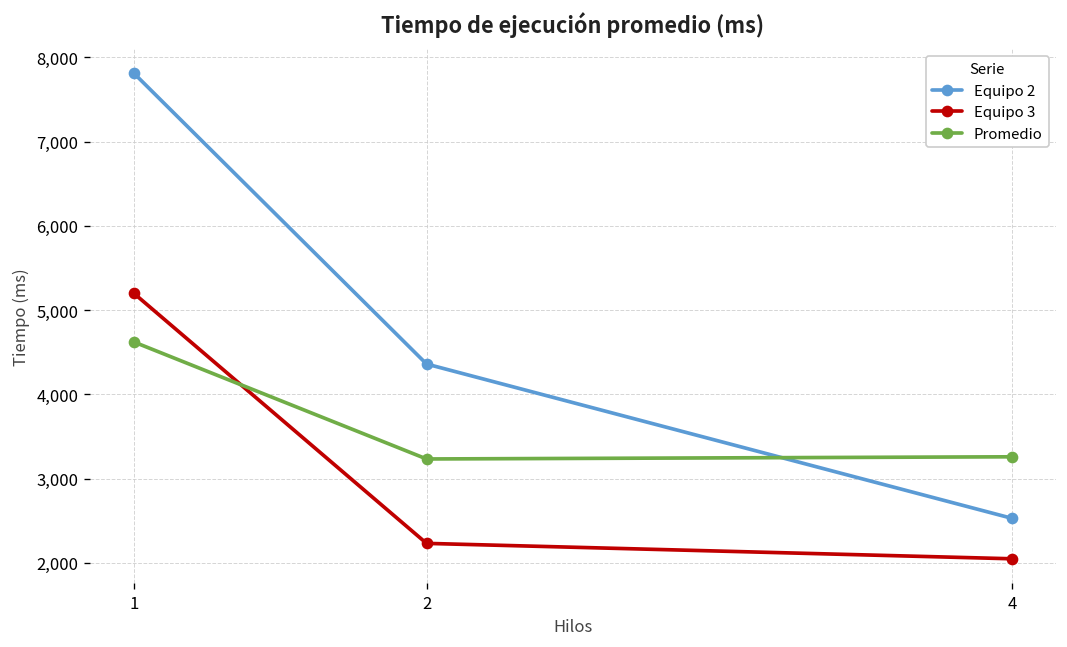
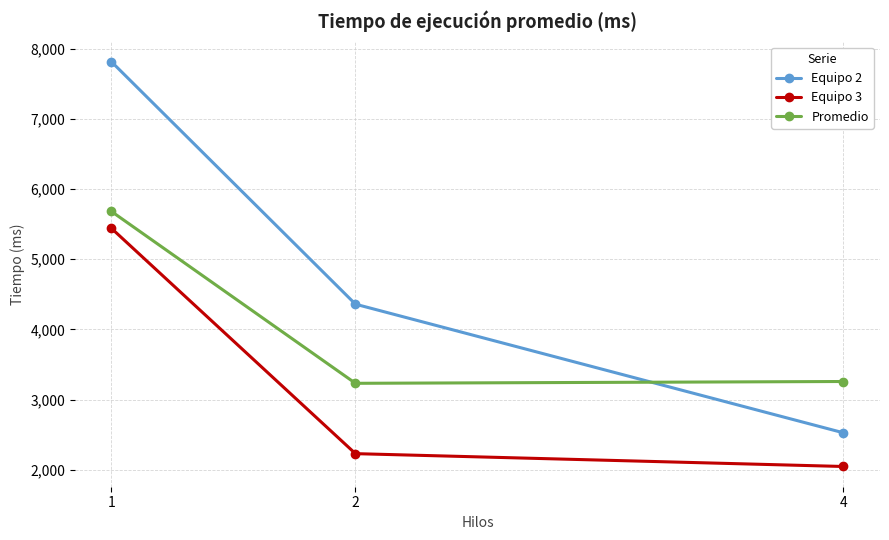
  {
    "Equipo 2": {
      "1": "7,800",
      "2": "4,400",
      "4": "2,500"
    },
    "Equipo 3": {
-     "1": "5,200",
+     "1": "5,400",
      "2": "2,200",
      "4": "2,000"
    },
    "Promedio": {
-     "1": "4,600",
+     "1": "5,700",
      "2": "3,200",
      "4": "3,300"
    }
  }
